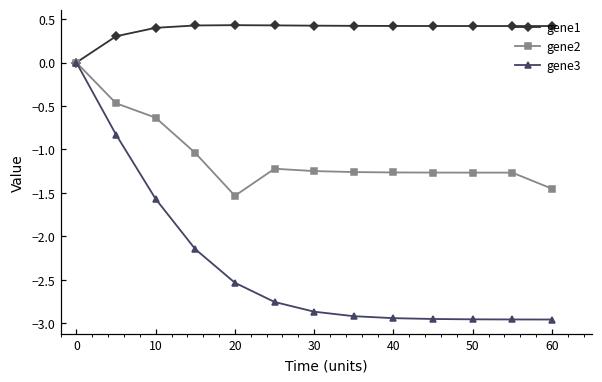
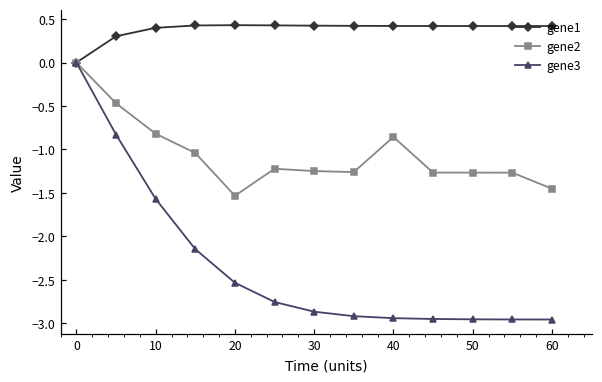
  {
    "gene2": {
-     "10": -0.6,
+     "10": -0.8,
      "20": -1.5,
      "30": -1.2,
-     "40": -1.3,
+     "40": -0.9,
      "50": -1.3,
      "60": -1.5
    }
  }
